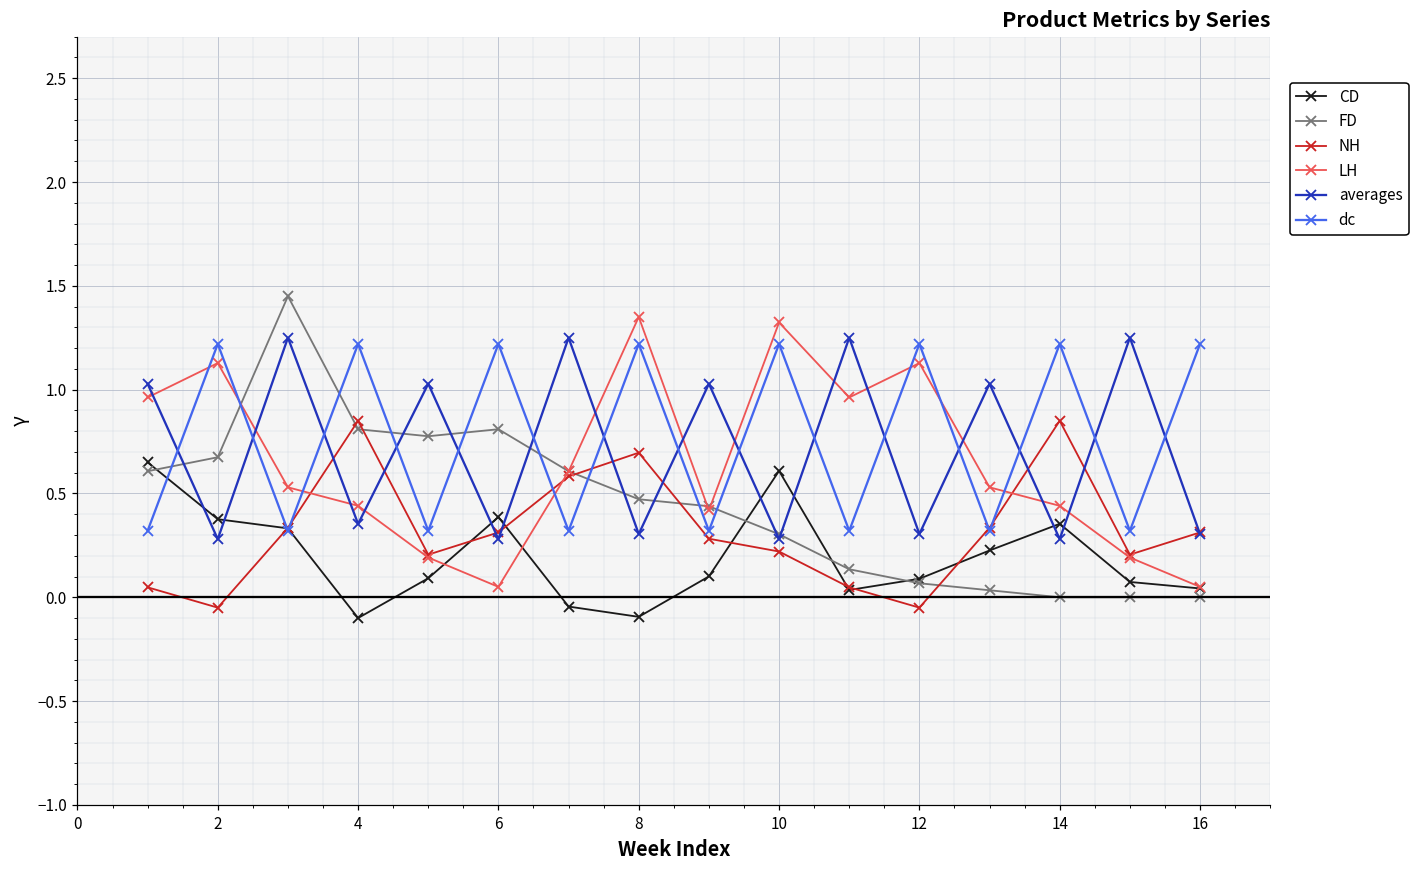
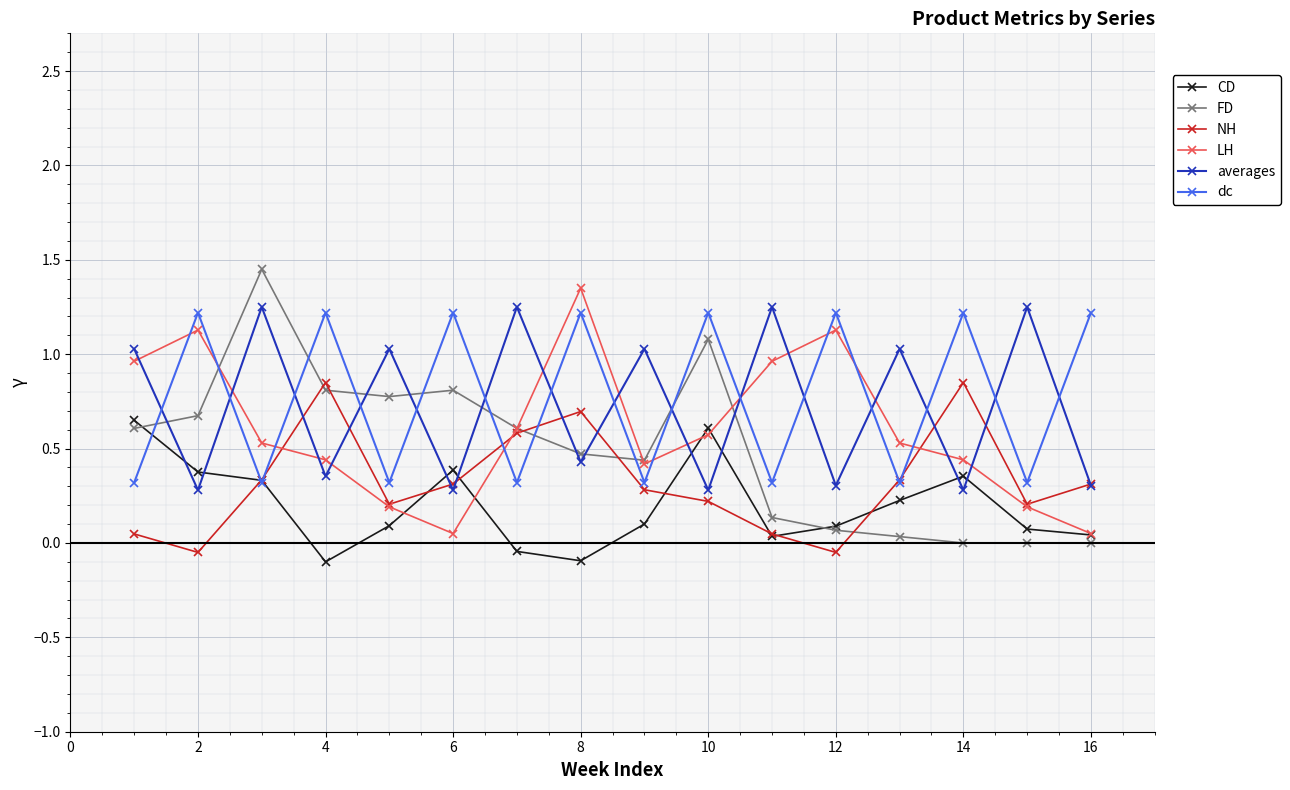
  {
    "CD": {
      "2": 0.38,
      "4": -0.10,
      "6": 0.39,
      "8": -0.09,
      "10": 0.61,
      "12": 0.09,
      "14": 0.35
    },
    "FD": {
      "2": 0.67,
      "4": 0.81,
      "6": 0.81,
      "8": 0.47,
-     "10": 0.30,
+     "10": 1.08,
      "12": 0.07,
      "14": 0.00,
      "16": 0.00
    },
    "NH": {
      "2": -0.05,
      "4": 0.85,
      "6": 0.31,
      "8": 0.70,
      "10": 0.22,
      "12": -0.05,
      "14": 0.85
    },
    "LH": {
      "2": 1.13,
      "4": 0.44,
      "6": 0.05,
      "8": 1.35,
-     "10": 1.32,
+     "10": 0.57,
      "12": 1.13,
      "14": 0.44
    },
    "averages": {
      "2": 0.28,
      "4": 0.35,
      "6": 0.28,
-     "8": 0.30,
+     "8": 0.43,
      "10": 0.28,
      "12": 0.30,
      "14": 0.28
    },
    "dc": {
      "2": 1.22,
      "4": 1.22,
      "6": 1.22,
      "8": 1.22,
      "10": 1.22,
      "12": 1.22,
      "14": 1.22,
      "16": 1.22
    }
  }
